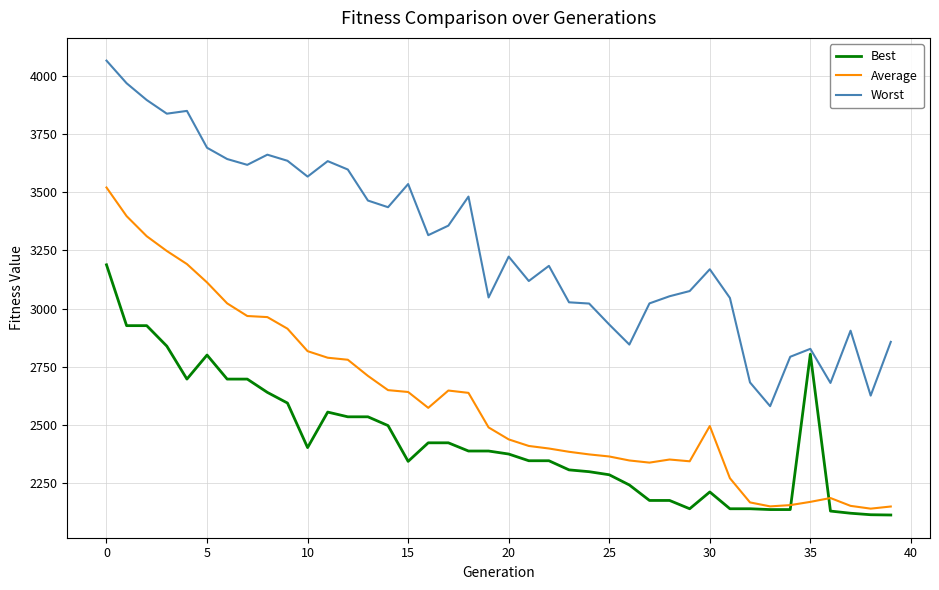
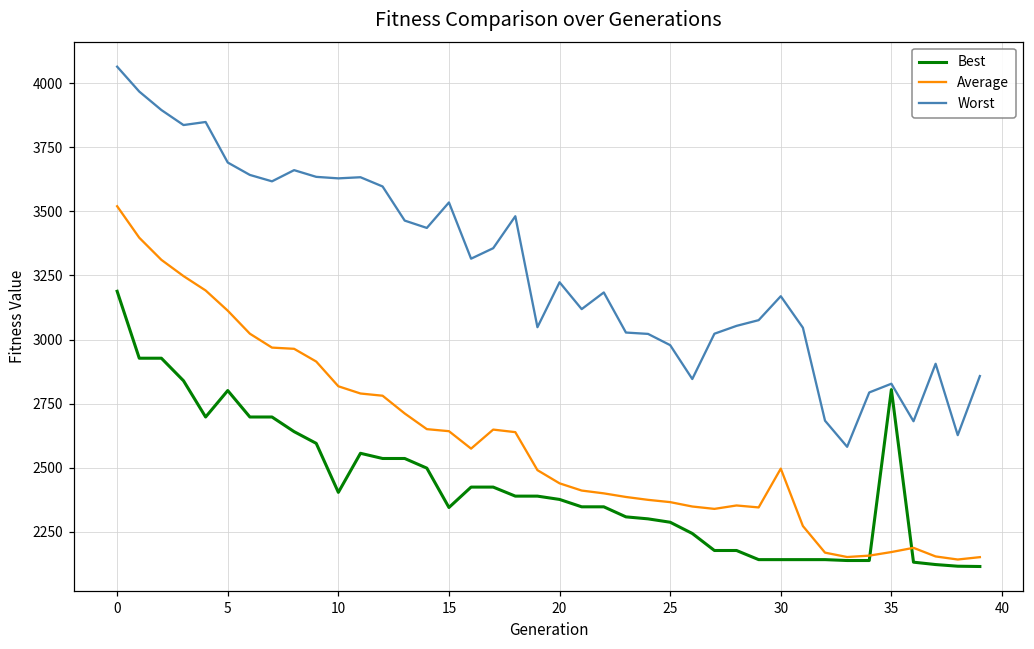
  {
    "Best": {
      "0": 3190,
      "5": 2800,
      "10": 2400,
      "15": 2340,
      "20": 2380,
      "25": 2290,
-     "30": 2210,
+     "30": 2140,
      "35": 2800
    },
    "Average": {
      "0": 3520,
      "5": 3110,
      "10": 2820,
      "15": 2640,
      "20": 2440,
      "25": 2370,
      "30": 2500,
      "35": 2170
    },
    "Worst": {
      "0": 4060,
      "5": 3690,
-     "10": 3570,
+     "10": 3630,
      "15": 3530,
      "20": 3220,
-     "25": 2930,
+     "25": 2980,
      "30": 3170,
      "35": 2830
    }
  }
